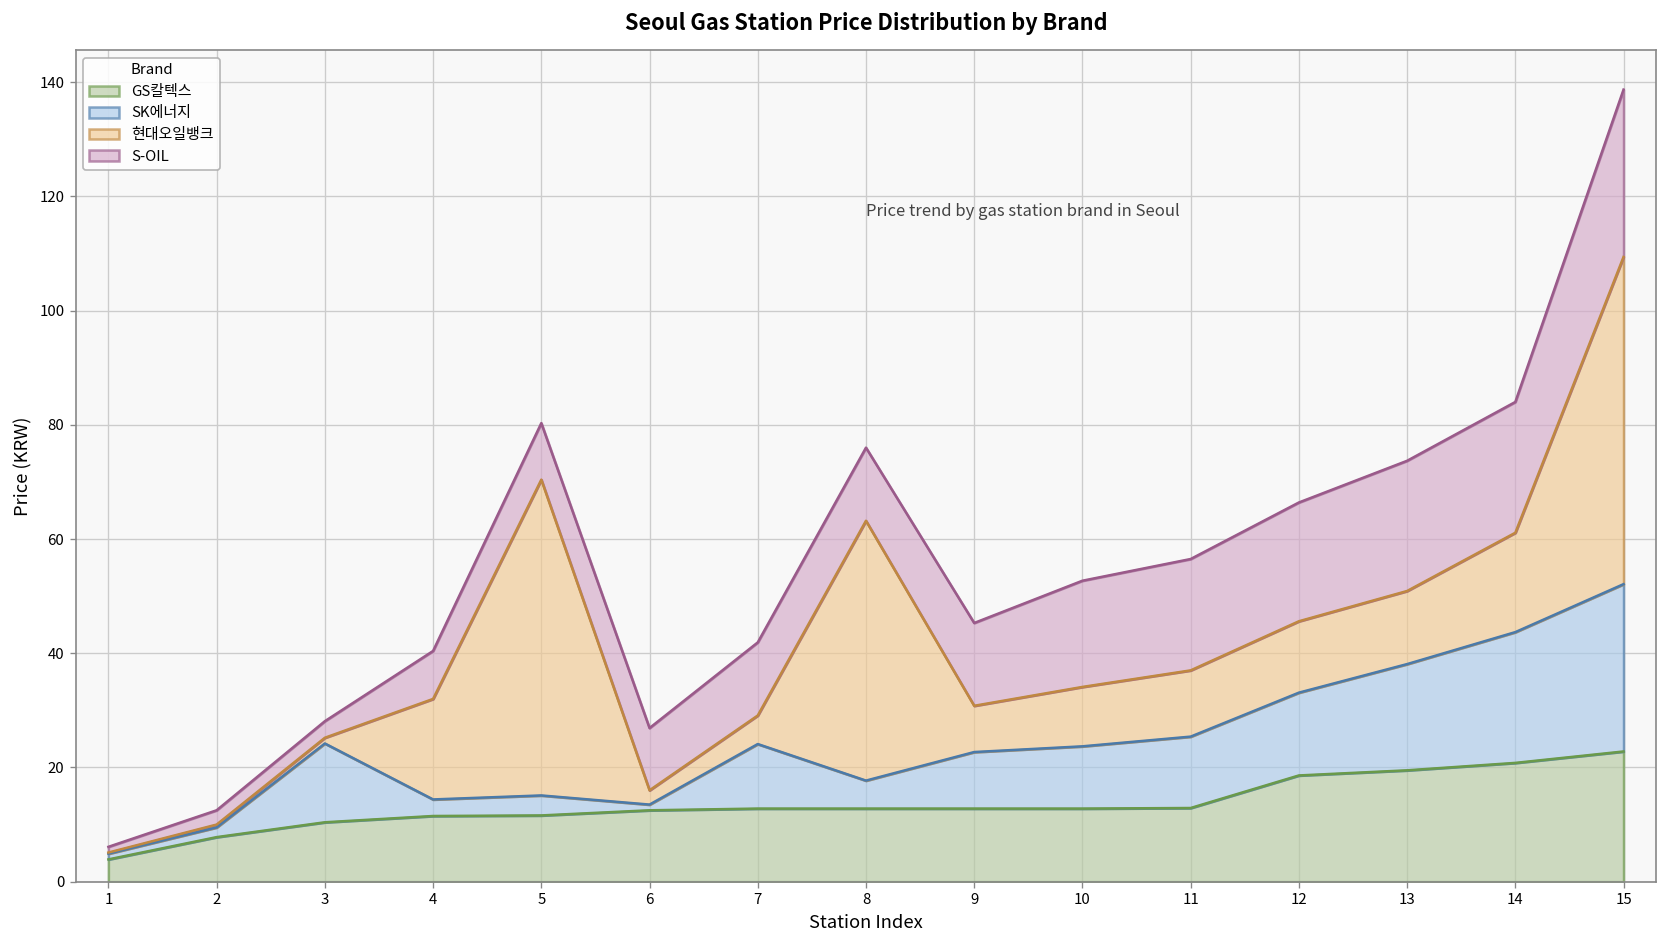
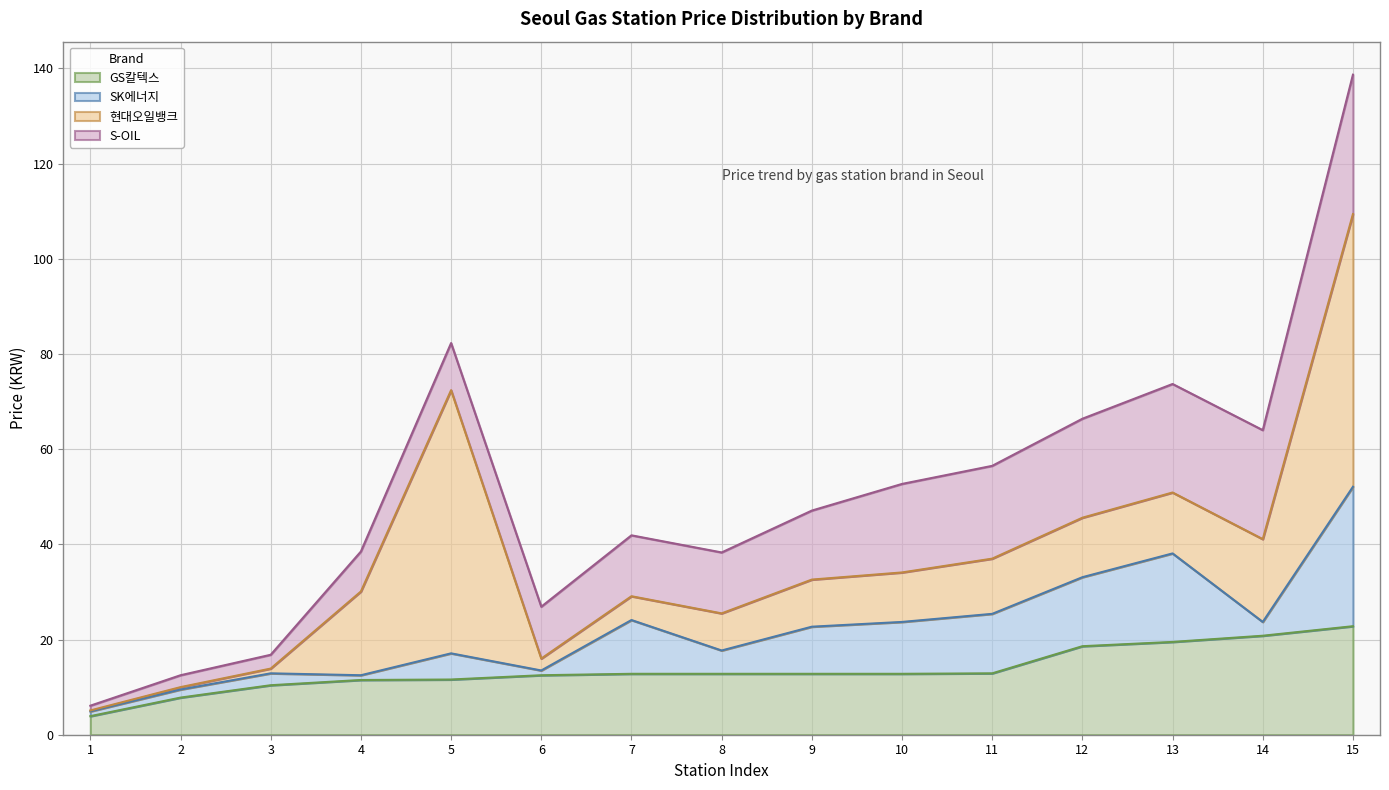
  {
    "SK에너지": {
-     "3": 14,
-     "4": 3,
-     "5": 4,
+     "3": 3,
+     "4": 1,
+     "5": 6,
      "6": 1,
      "7": 11,
      "8": 5,
      "9": 10,
      "10": 11,
      "11": 12,
      "12": 15,
      "13": 19,
-     "14": 23,
+     "14": 3,
      "15": 29
    },
    "현대오일뱅크": {
      "3": 1,
      "4": 18,
      "5": 55,
      "6": 3,
      "7": 5,
-     "8": 46,
-     "9": 8,
+     "8": 8,
+     "9": 10,
      "10": 10,
      "11": 12,
      "12": 13,
      "13": 13,
      "14": 17,
      "15": 57
    }
  }
